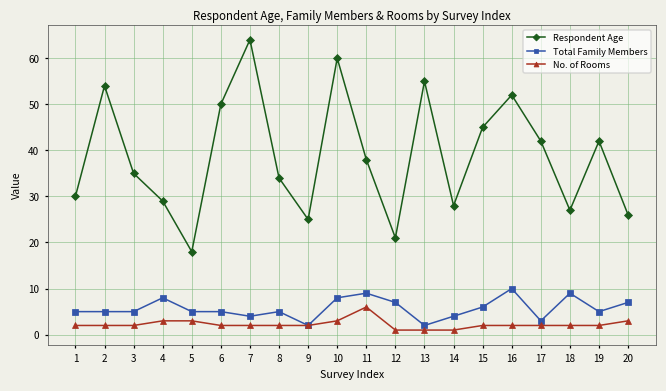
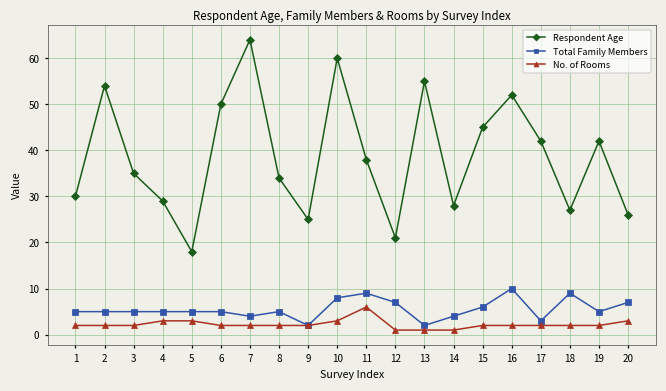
  {
    "Respondent Age": {
      "1": 30,
      "2": 54,
      "3": 35,
      "4": 29,
      "5": 18,
      "6": 50,
      "7": 64,
      "8": 34,
      "9": 25,
      "10": 60,
      "11": 38,
      "12": 21,
      "13": 55,
      "14": 28,
      "15": 45,
      "16": 52,
      "17": 42,
      "18": 27,
      "19": 42,
      "20": 26
    },
    "Total Family Members": {
      "1": 5,
      "2": 5,
      "3": 5,
-     "4": 8,
+     "4": 5,
      "5": 5,
      "6": 5,
      "7": 4,
      "8": 5,
      "10": 8,
      "11": 9,
      "12": 7,
      "13": 2,
      "14": 4,
      "15": 6,
      "16": 10,
      "17": 3,
      "18": 9,
      "19": 5,
      "20": 7
    },
    "No. of Rooms": {
      "1": 2,
      "2": 2,
      "3": 2,
      "4": 3,
      "5": 3,
      "6": 2,
      "7": 2,
      "8": 2,
      "10": 3,
      "11": 6,
      "12": 1,
      "13": 1,
      "14": 1,
      "15": 2,
      "16": 2,
      "17": 2,
      "18": 2,
      "19": 2,
      "20": 3
    }
  }
